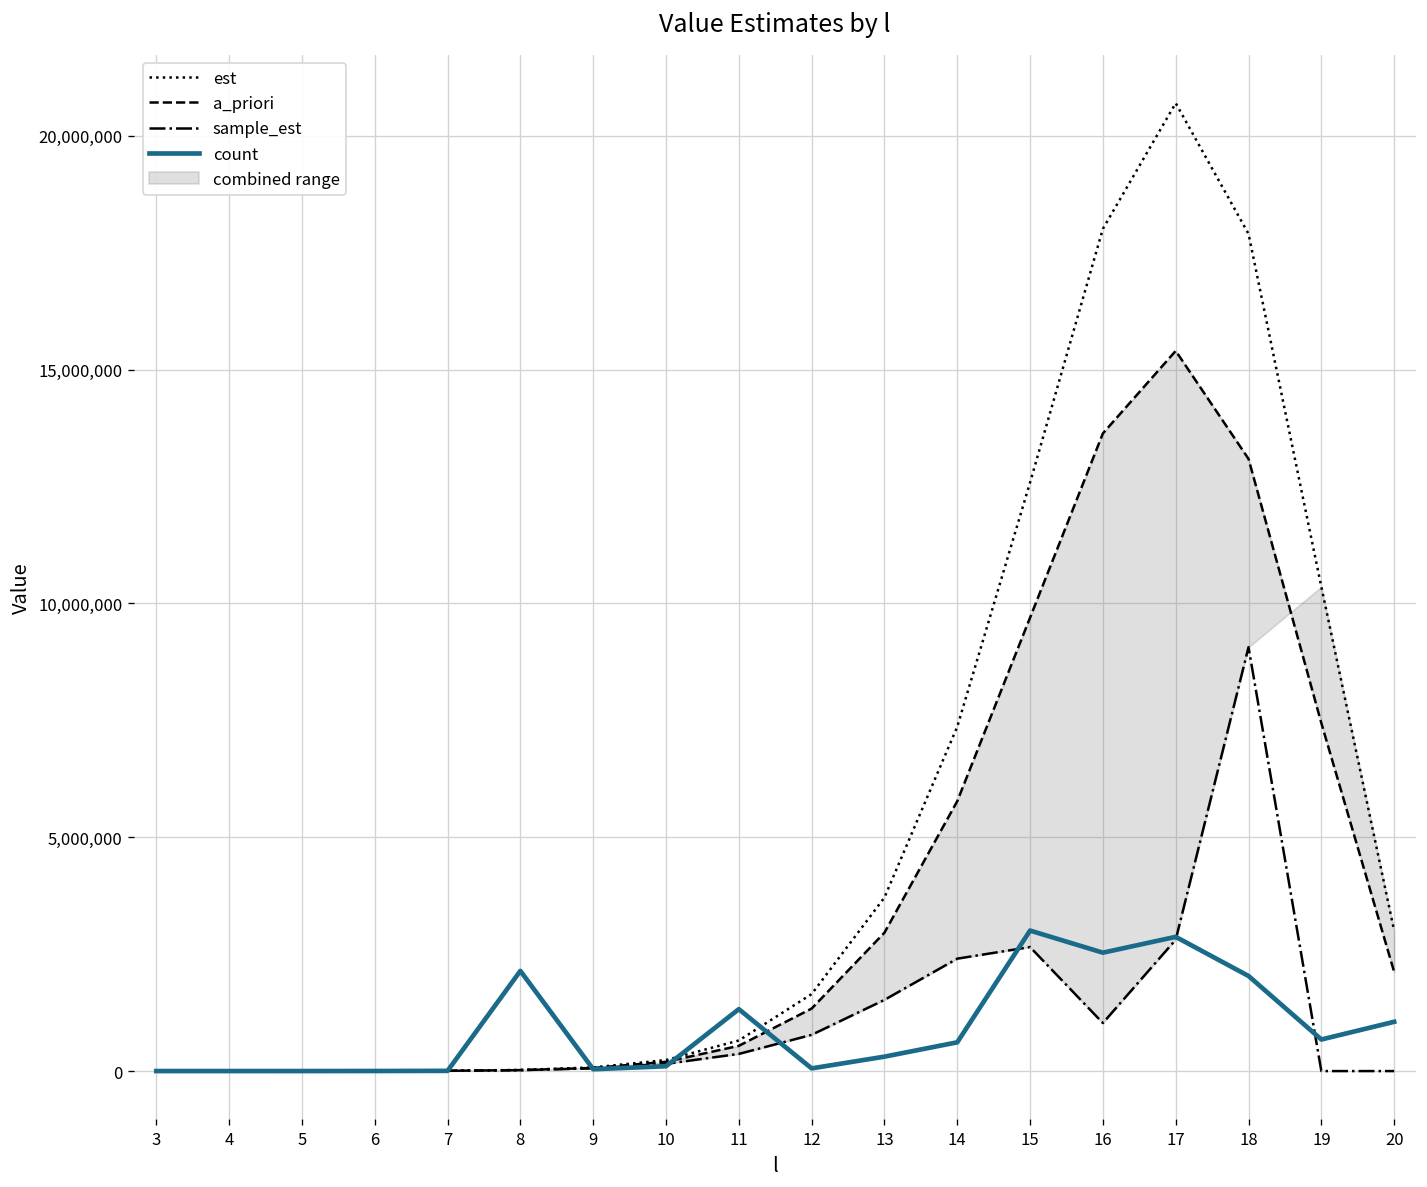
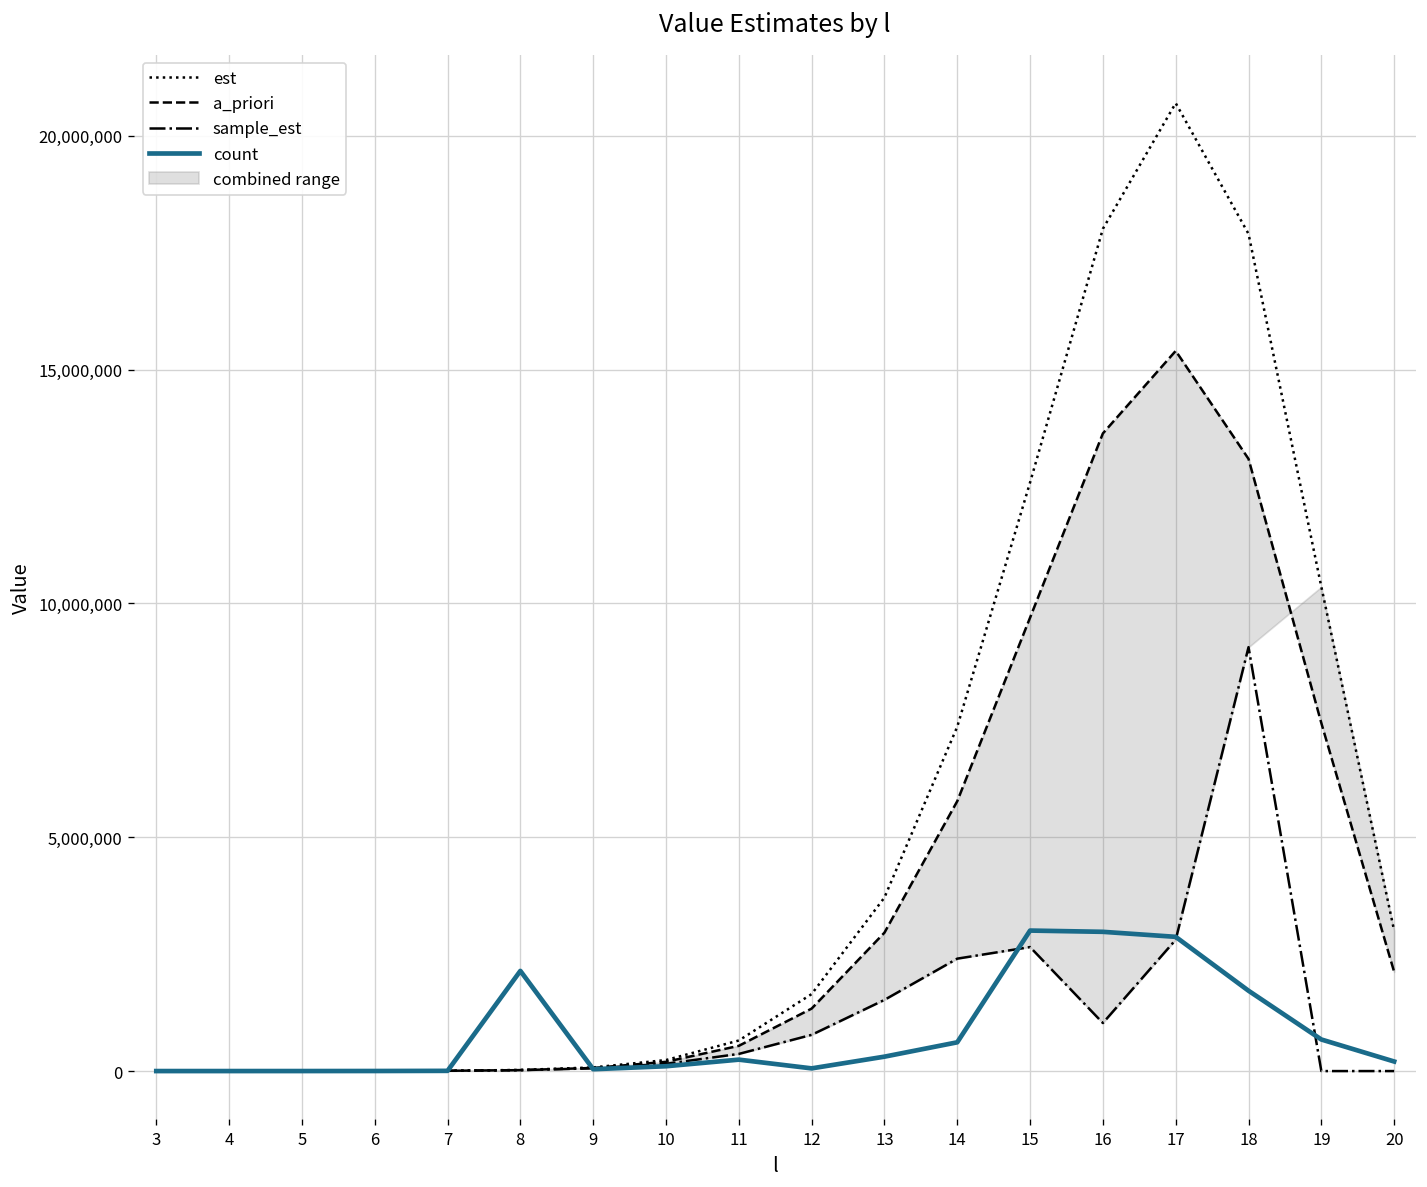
  {
    "count": {
      "8": "2,100,000",
-     "11": "1,300,000",
+     "11": "200,000",
      "12": "100,000",
      "13": "300,000",
      "14": "600,000",
      "15": "3,000,000",
-     "16": "2,500,000",
-     "18": "2,000,000",
+     "16": "3,000,000",
+     "18": "1,700,000",
      "19": "700,000",
-     "20": "1,100,000"
+     "20": "200,000"
    }
  }
